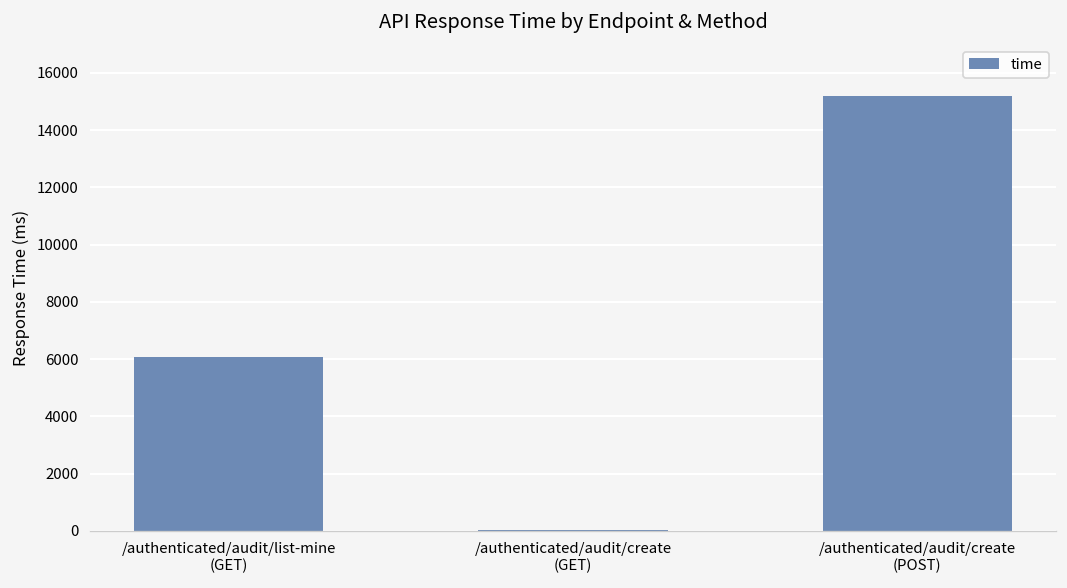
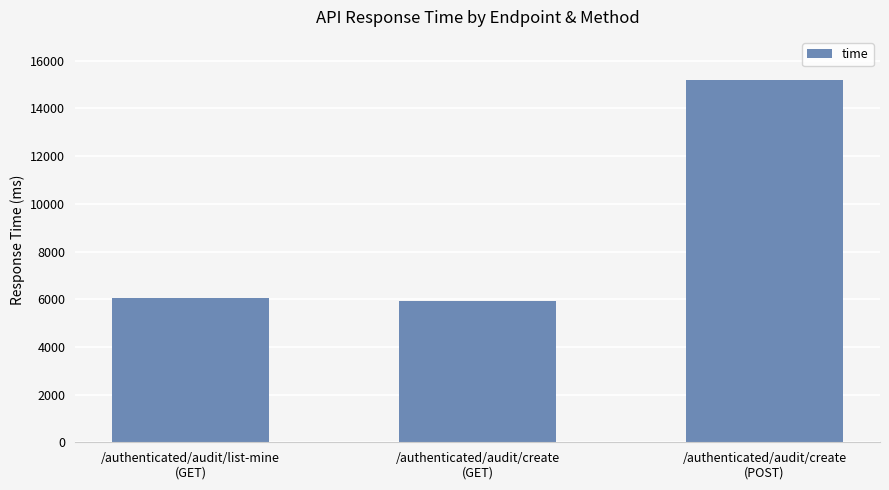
  {
    "/authenticated/audit/list-mine (GET)": 6100,
-   "/authenticated/audit/create (GET)": 0,
+   "/authenticated/audit/create (GET)": 5900,
    "/authenticated/audit/create (POST)": 15200
  }
